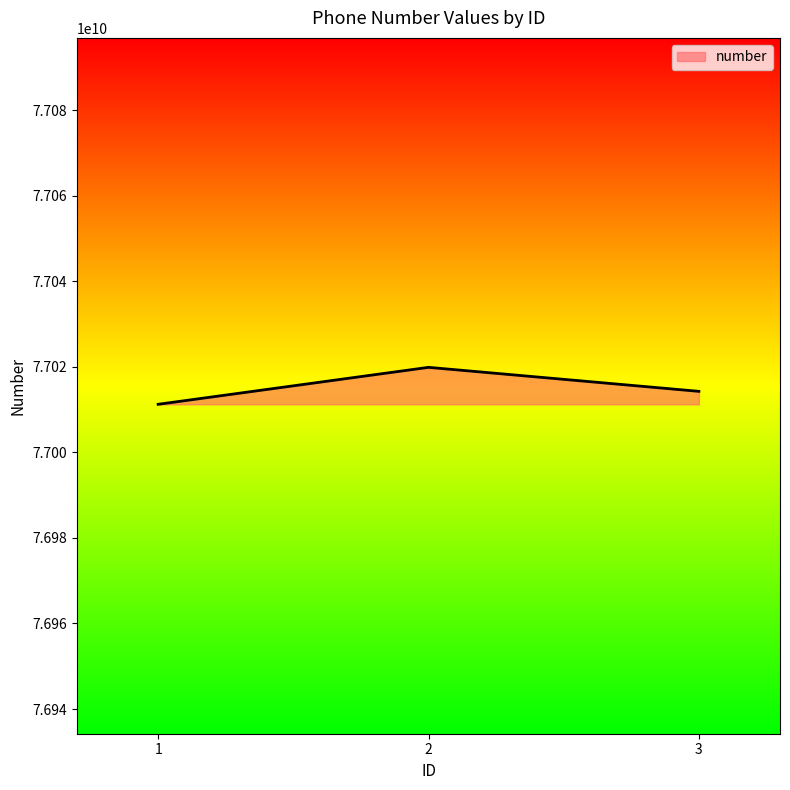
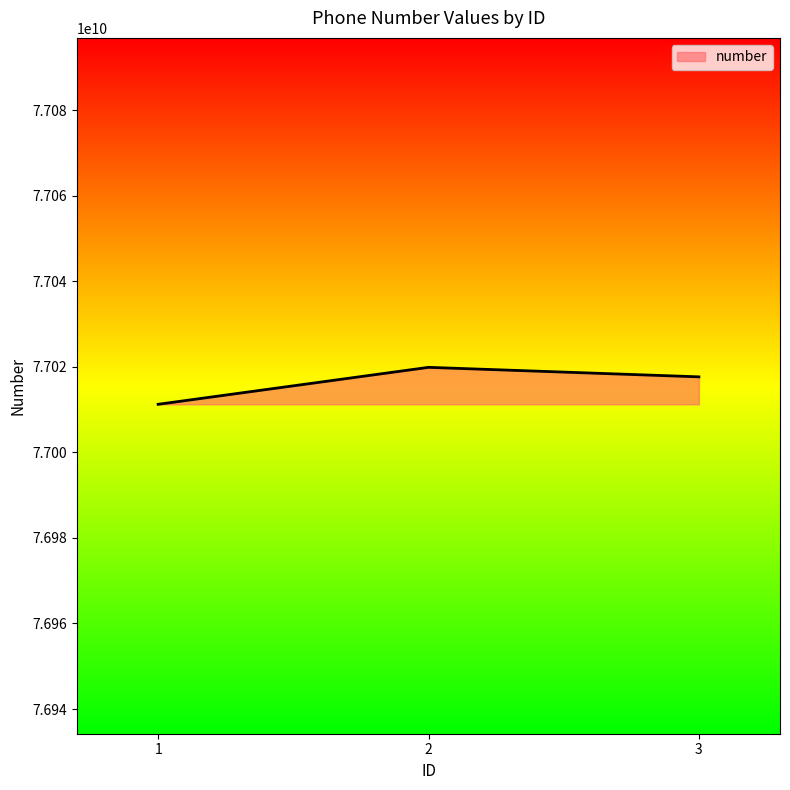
  {
    "1": 77011000000,
    "2": 77020000000,
-   "3": 77014000000
+   "3": 77018000000
  }
